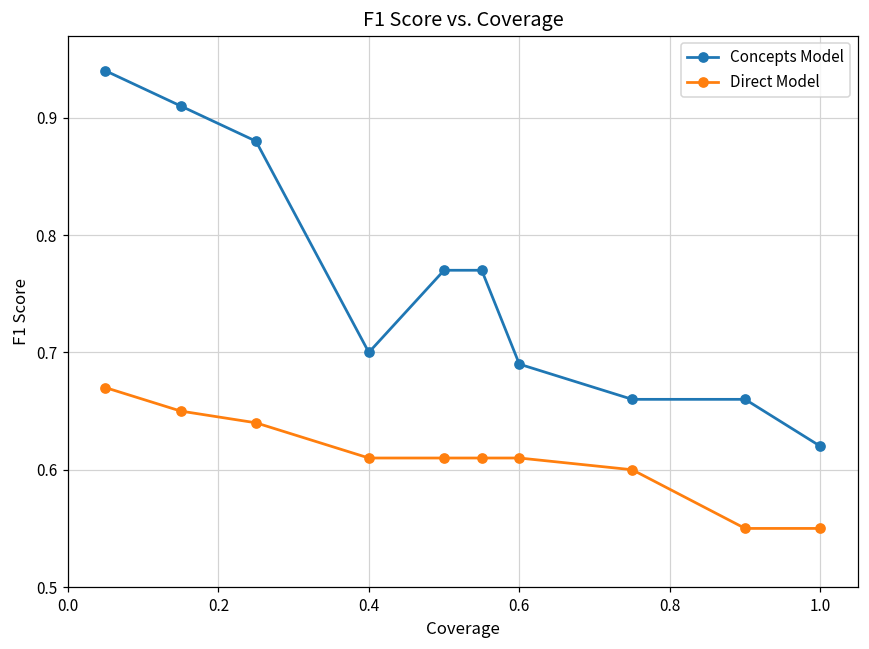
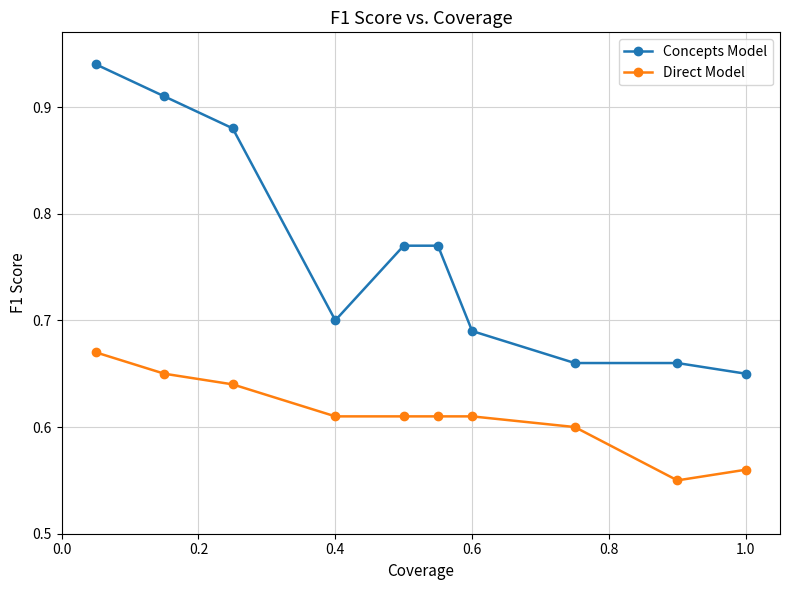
  {
    "Concepts Model": {
      "0.4": 0.70,
      "0.6": 0.69,
-     "1.0": 0.62
+     "1.0": 0.65
    },
    "Direct Model": {
      "0.4": 0.61,
      "0.6": 0.61,
-     "1.0": 0.55
+     "1.0": 0.56
    }
  }
